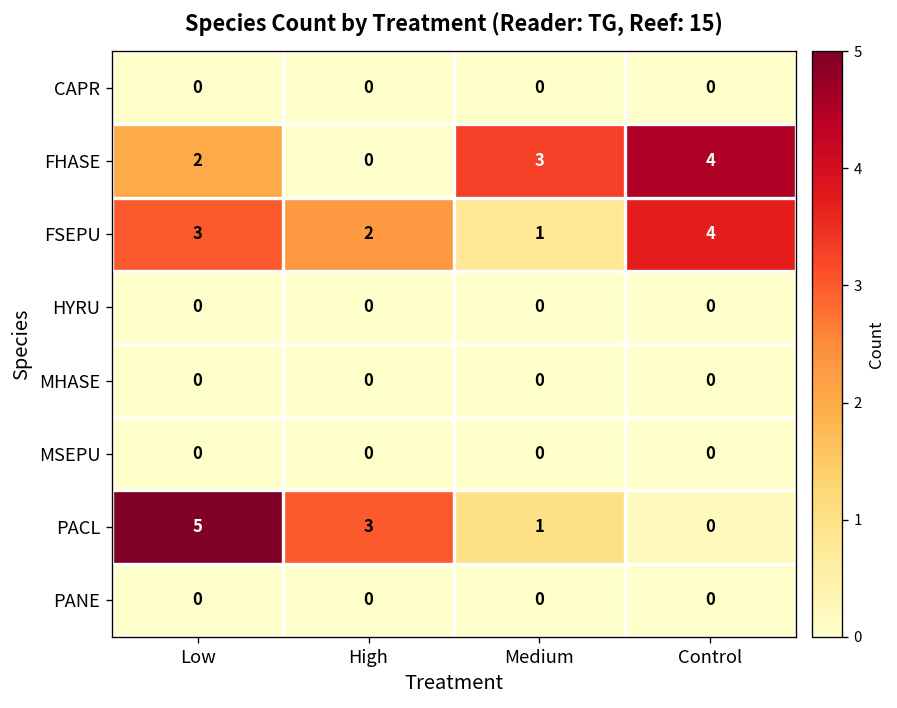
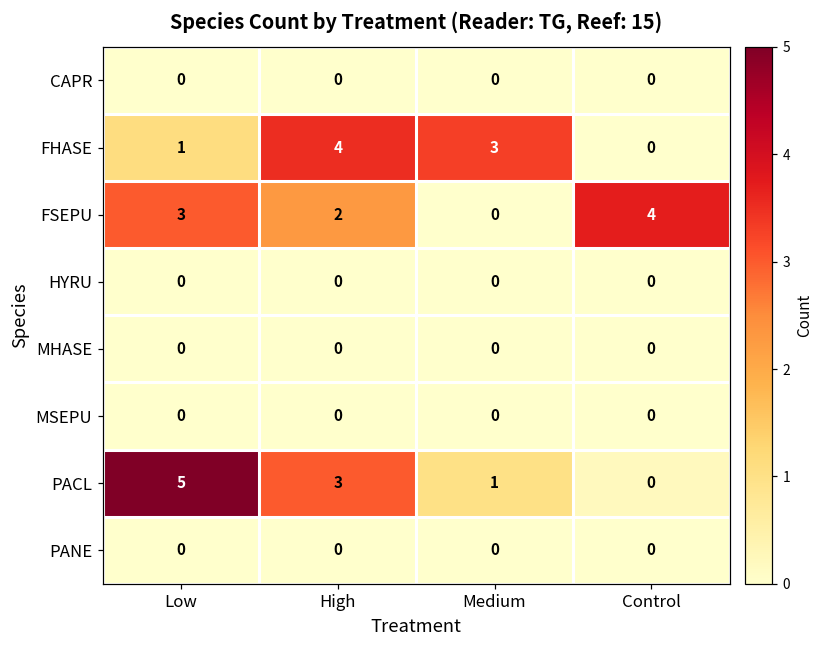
  {
    "CAPR": {
      "Low": 0,
      "High": 0,
      "Medium": 0,
      "Control": 0
    },
    "FHASE": {
-     "Low": 2,
-     "High": 0,
+     "Low": 1,
+     "High": 4,
      "Medium": 3,
-     "Control": 4
+     "Control": 0
    },
    "FSEPU": {
      "Low": 3,
      "High": 2,
-     "Medium": 1,
+     "Medium": 0,
      "Control": 4
    },
    "HYRU": {
      "Low": 0,
      "High": 0,
      "Medium": 0,
      "Control": 0
    },
    "MHASE": {
      "Low": 0,
      "High": 0,
      "Medium": 0,
      "Control": 0
    },
    "MSEPU": {
      "Low": 0,
      "High": 0,
      "Medium": 0,
      "Control": 0
    },
    "PACL": {
      "Low": 5,
      "High": 3,
      "Medium": 1,
      "Control": 0
    },
    "PANE": {
      "Low": 0,
      "High": 0,
      "Medium": 0,
      "Control": 0
    }
  }
